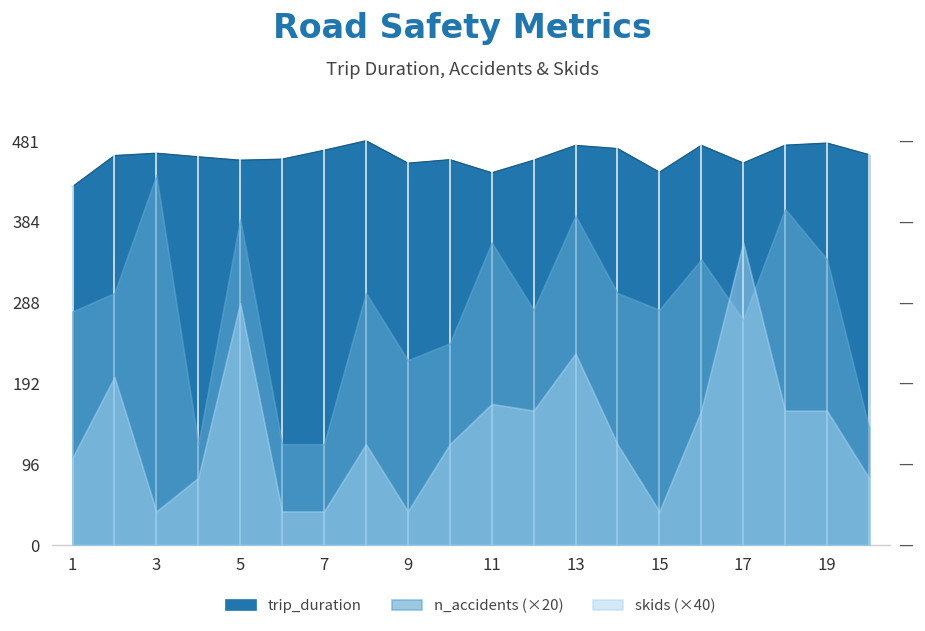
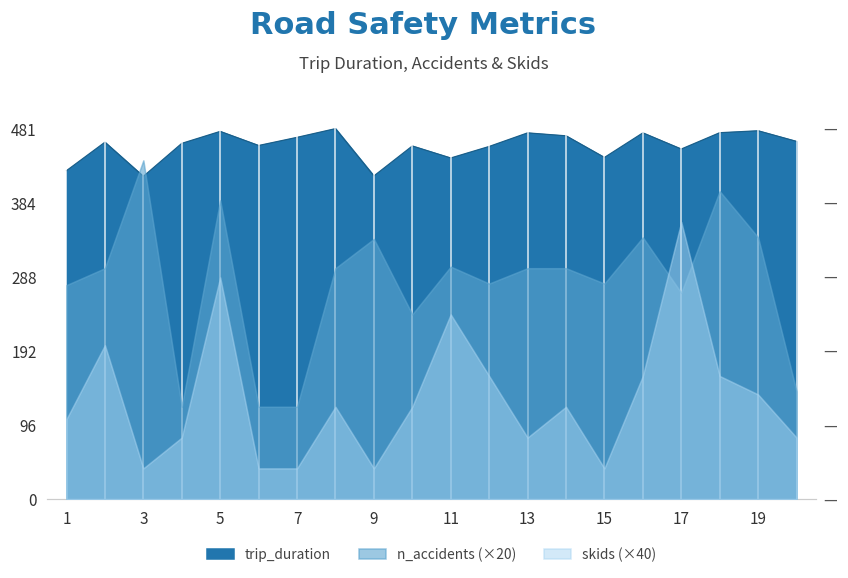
  {
    "trip_duration": {
      "1": 430,
-     "3": 470,
-     "5": 460,
+     "3": 420,
+     "5": 480,
      "7": 470,
-     "9": 450,
+     "9": 420,
      "11": 440,
      "13": 480,
      "15": 440,
      "17": 450,
      "19": 480
    },
    "n_accidents (×20)": {
      "1": 280,
      "3": 440,
      "5": 390,
      "7": 120,
-     "9": 220,
-     "11": 360,
-     "13": 390,
+     "9": 340,
+     "11": 300,
+     "13": 300,
      "15": 280,
      "17": 270,
      "19": 340
    },
    "skids (×40)": {
      "1": 100,
      "3": 40,
      "5": 290,
      "7": 40,
      "9": 40,
-     "11": 170,
-     "13": 230,
+     "11": 240,
+     "13": 80,
      "15": 40,
      "17": 360,
-     "19": 160
+     "19": 140
    }
  }
